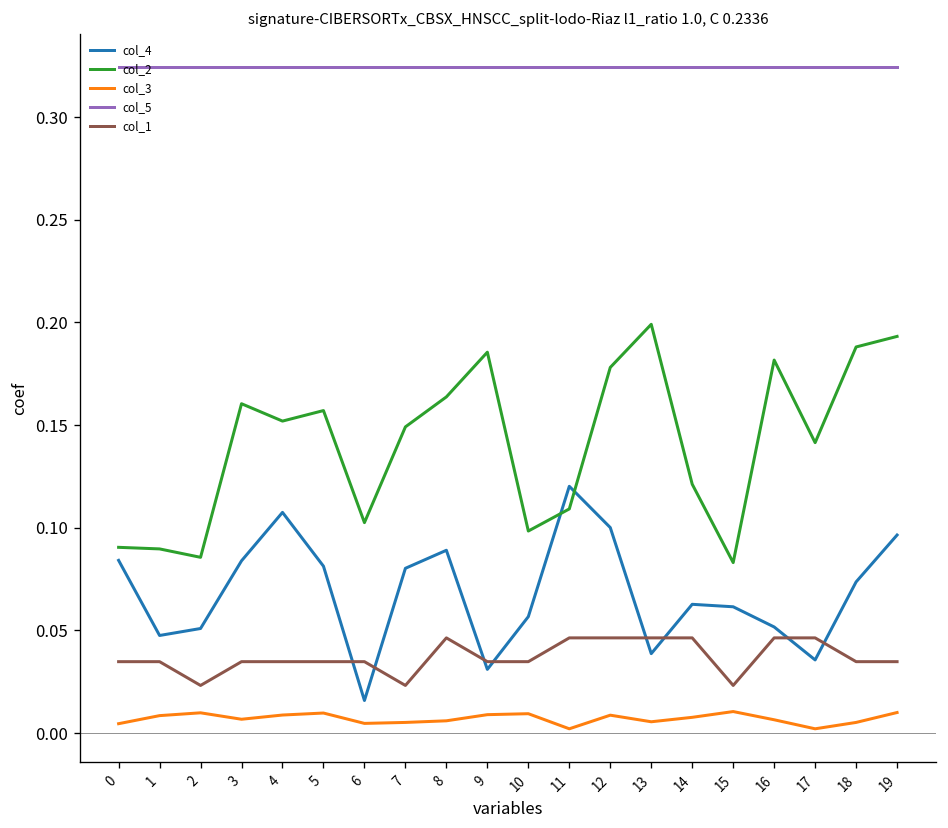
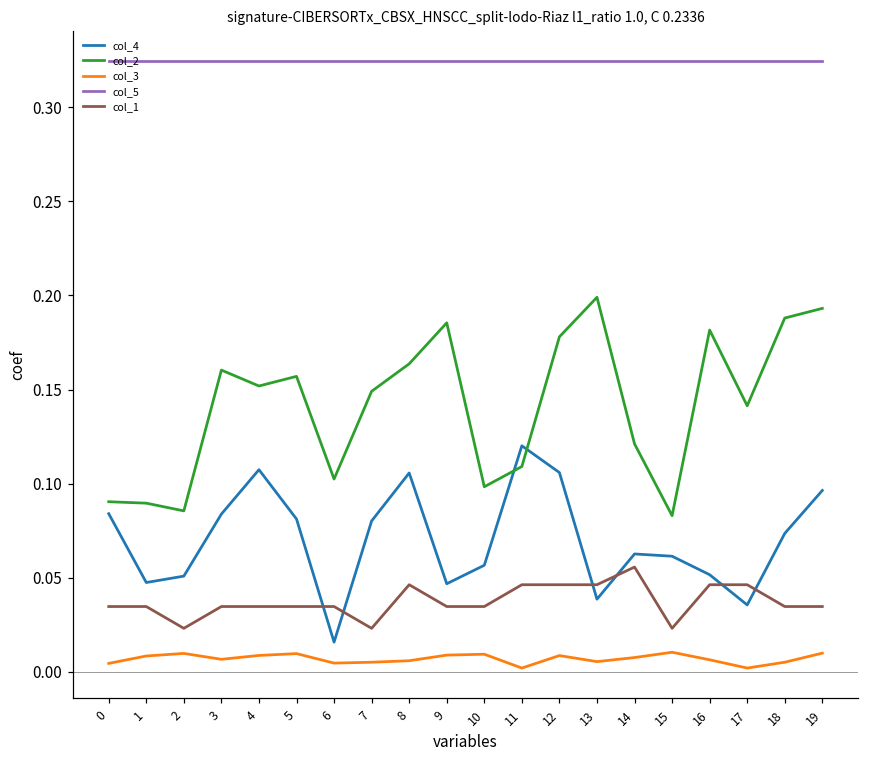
  {
    "col_4": {
      "0": 0.084,
      "1": 0.048,
      "2": 0.051,
      "3": 0.084,
      "4": 0.107,
      "5": 0.081,
      "6": 0.016,
      "7": 0.080,
-     "8": 0.089,
-     "9": 0.031,
+     "8": 0.106,
+     "9": 0.047,
      "10": 0.057,
      "11": 0.120,
-     "12": 0.100,
+     "12": 0.106,
      "13": 0.039,
      "14": 0.063,
      "15": 0.061,
      "16": 0.052,
      "17": 0.036,
      "18": 0.074,
      "19": 0.096
    },
    "col_2": {
      "0": 0.090,
      "1": 0.090,
      "2": 0.086,
      "3": 0.160,
      "4": 0.152,
      "5": 0.157,
      "6": 0.102,
      "7": 0.149,
      "8": 0.164,
      "9": 0.185,
      "10": 0.098,
      "11": 0.109,
      "12": 0.178,
      "13": 0.199,
      "14": 0.121,
      "15": 0.083,
      "16": 0.182,
      "17": 0.141,
      "18": 0.188,
      "19": 0.193
    },
    "col_3": {
      "0": 0.005,
      "1": 0.008,
      "2": 0.010,
      "3": 0.007,
      "4": 0.009,
      "5": 0.010,
      "6": 0.005,
      "7": 0.005,
      "8": 0.006,
      "9": 0.009,
      "10": 0.009,
      "11": 0.002,
      "12": 0.009,
      "13": 0.005,
      "14": 0.008,
      "15": 0.010,
      "16": 0.006,
      "17": 0.002,
      "18": 0.005,
      "19": 0.010
    },
    "col_5": {
      "0": 0.324,
      "1": 0.324,
      "2": 0.324,
      "3": 0.324,
      "4": 0.324,
      "5": 0.324,
      "6": 0.324,
      "7": 0.324,
      "8": 0.324,
      "9": 0.324,
      "10": 0.324,
      "11": 0.324,
      "12": 0.324,
      "13": 0.324,
      "14": 0.324,
      "15": 0.324,
      "16": 0.324,
      "17": 0.324,
      "18": 0.324,
      "19": 0.324
    },
    "col_1": {
      "0": 0.035,
      "1": 0.035,
      "2": 0.023,
      "3": 0.035,
      "4": 0.035,
      "5": 0.035,
      "6": 0.035,
      "7": 0.023,
      "8": 0.046,
      "9": 0.035,
      "10": 0.035,
      "11": 0.046,
      "12": 0.046,
      "13": 0.046,
-     "14": 0.046,
+     "14": 0.056,
      "15": 0.023,
      "16": 0.046,
      "17": 0.046,
      "18": 0.035,
      "19": 0.035
    }
  }
